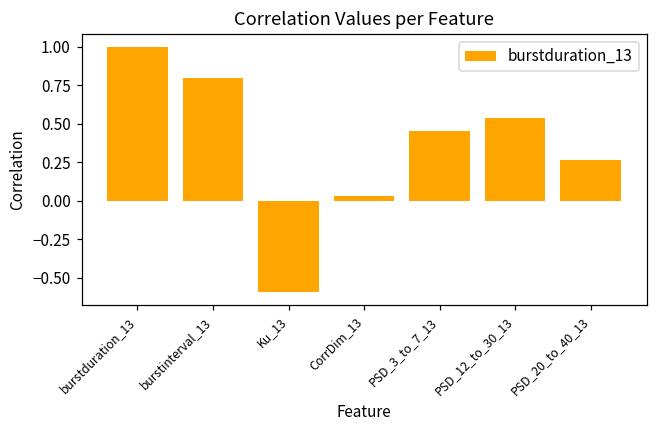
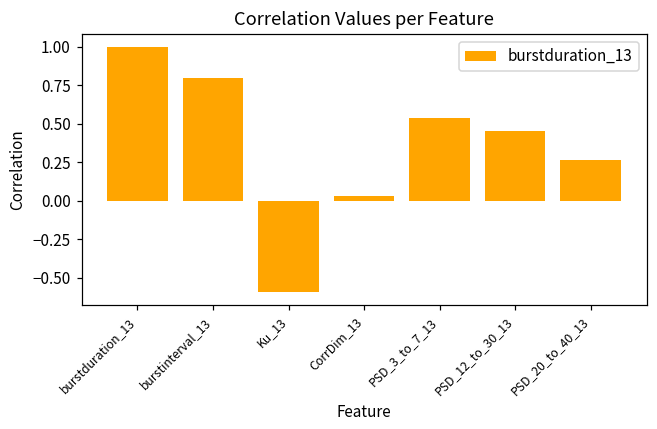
  {
    "burstduration_13": 1.00,
    "burstinterval_13": 0.80,
    "Ku_13": -0.60,
    "CorrDim_13": 0.03,
-   "PSD_3_to_7_13": 0.45,
-   "PSD_12_to_30_13": 0.54,
+   "PSD_3_to_7_13": 0.54,
+   "PSD_12_to_30_13": 0.45,
    "PSD_20_to_40_13": 0.26
  }
